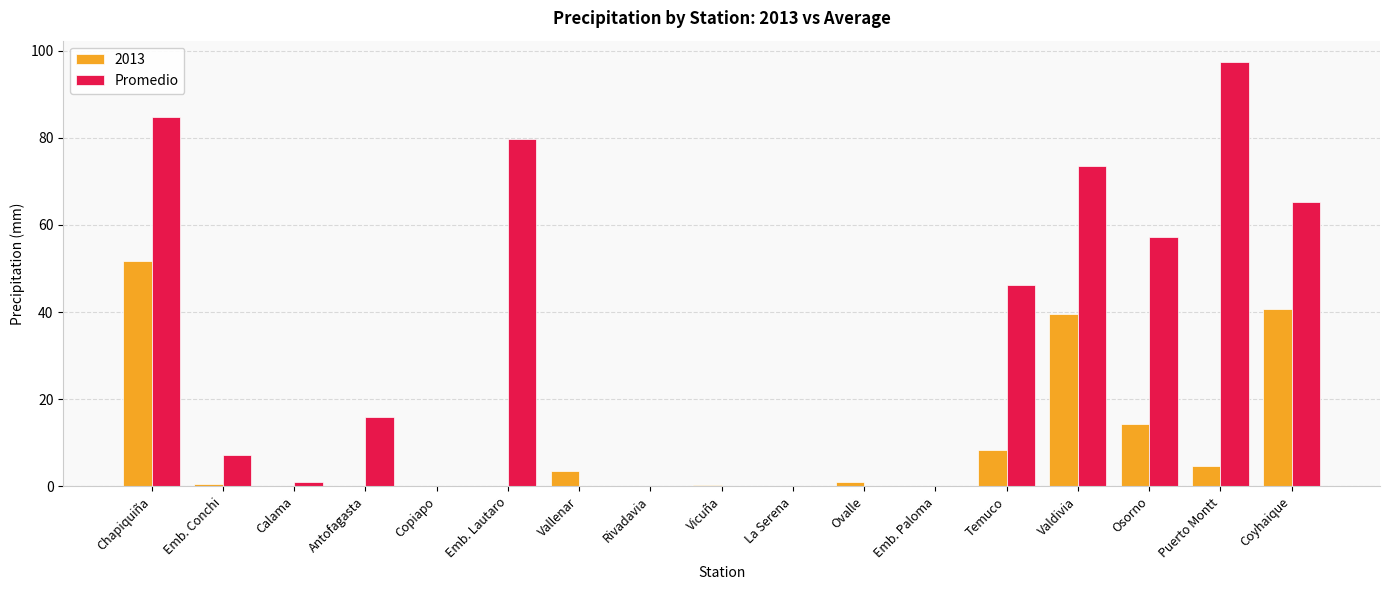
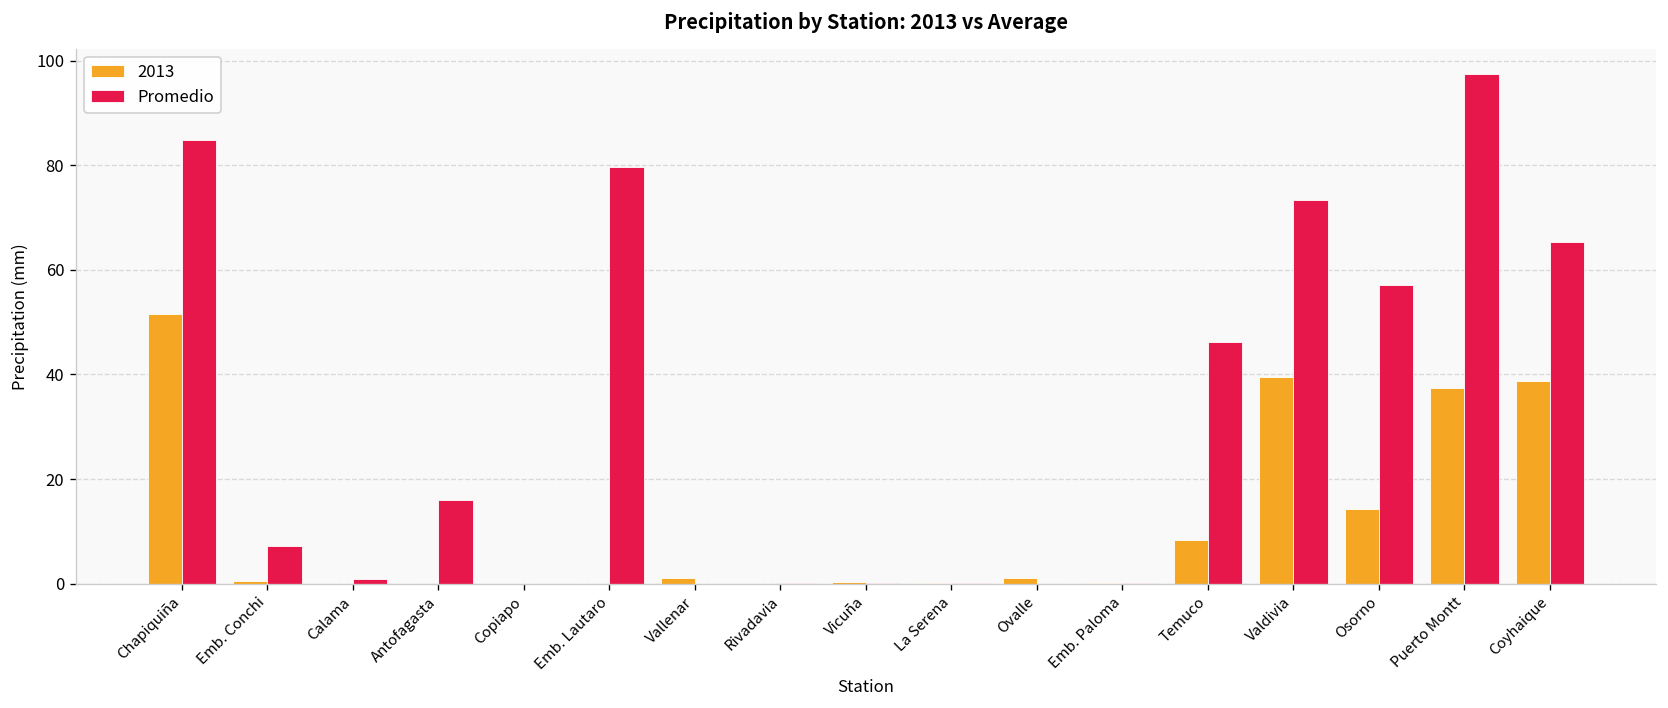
  {
    "2013": {
      "Chapiquiña": 52,
      "Calama": 0,
      "Antofagasta": 0,
      "Copiapo": 0,
      "Emb. Lautaro": 0,
-     "Vallenar": 4,
+     "Vallenar": 1,
      "Rivadavia": 0,
      "Ovalle": 1,
      "Temuco": 8,
      "Valdivia": 40,
      "Osorno": 14,
-     "Puerto Montt": 5,
-     "Coyhaique": 41
+     "Puerto Montt": 37,
+     "Coyhaique": 39
    },
    "Promedio": {
      "Chapiquiña": 85,
      "Emb. Conchi": 7,
      "Calama": 1,
      "Antofagasta": 16,
      "Copiapo": 0,
      "Emb. Lautaro": 80,
      "Vallenar": 0,
      "Ovalle": 0,
      "Temuco": 46,
      "Valdivia": 73,
      "Osorno": 57,
      "Puerto Montt": 97,
      "Coyhaique": 65
    }
  }
